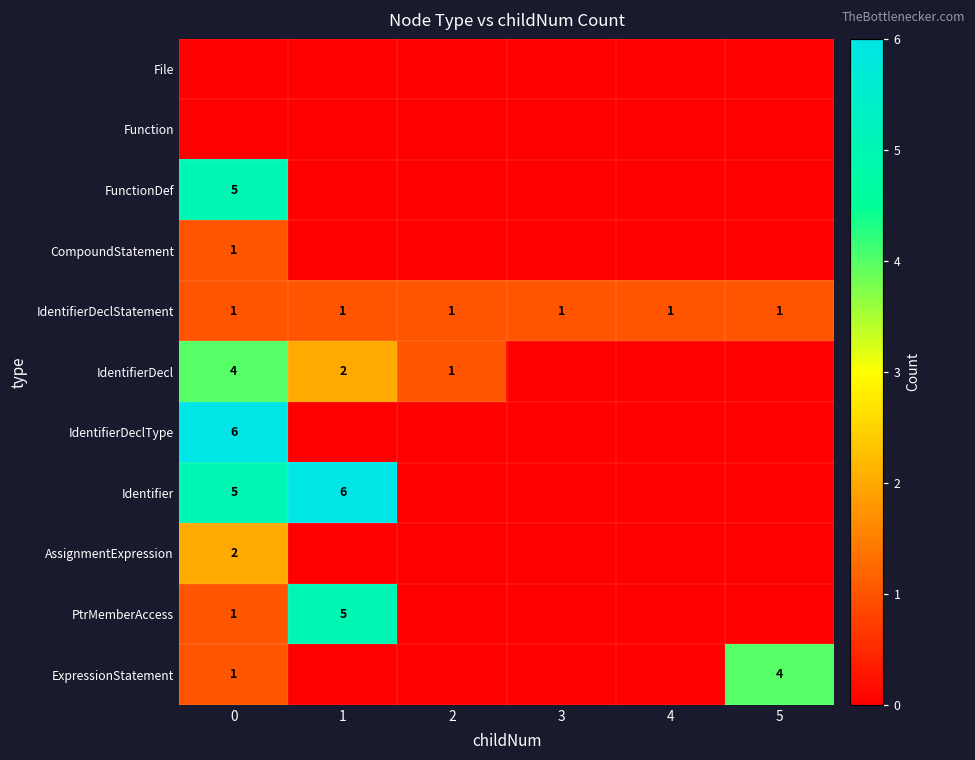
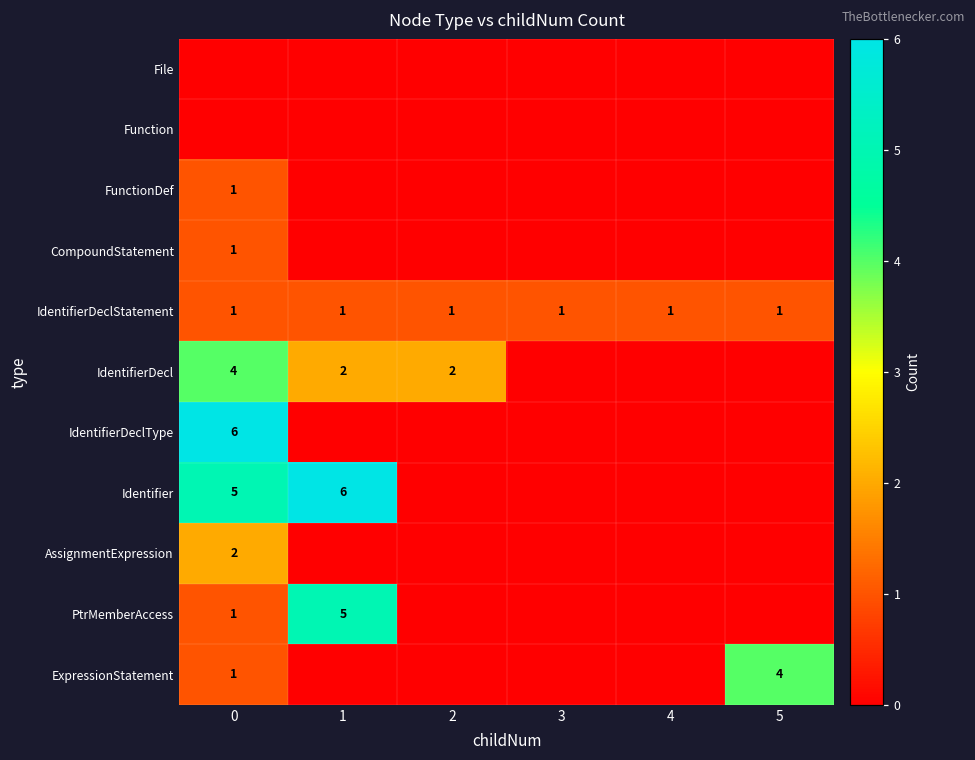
  {
    "FunctionDef": {
-     "0": 5
+     "0": 1
    },
    "CompoundStatement": {
      "0": 1
    },
    "IdentifierDeclStatement": {
      "0": 1,
      "1": 1,
      "2": 1,
      "3": 1,
      "4": 1,
      "5": 1
    },
    "IdentifierDecl": {
      "0": 4,
      "1": 2,
-     "2": 1
+     "2": 2
    },
    "IdentifierDeclType": {
      "0": 6
    },
    "Identifier": {
      "0": 5,
      "1": 6
    },
    "AssignmentExpression": {
      "0": 2
    },
    "PtrMemberAccess": {
      "0": 1,
      "1": 5
    },
    "ExpressionStatement": {
      "0": 1,
      "5": 4
    }
  }
